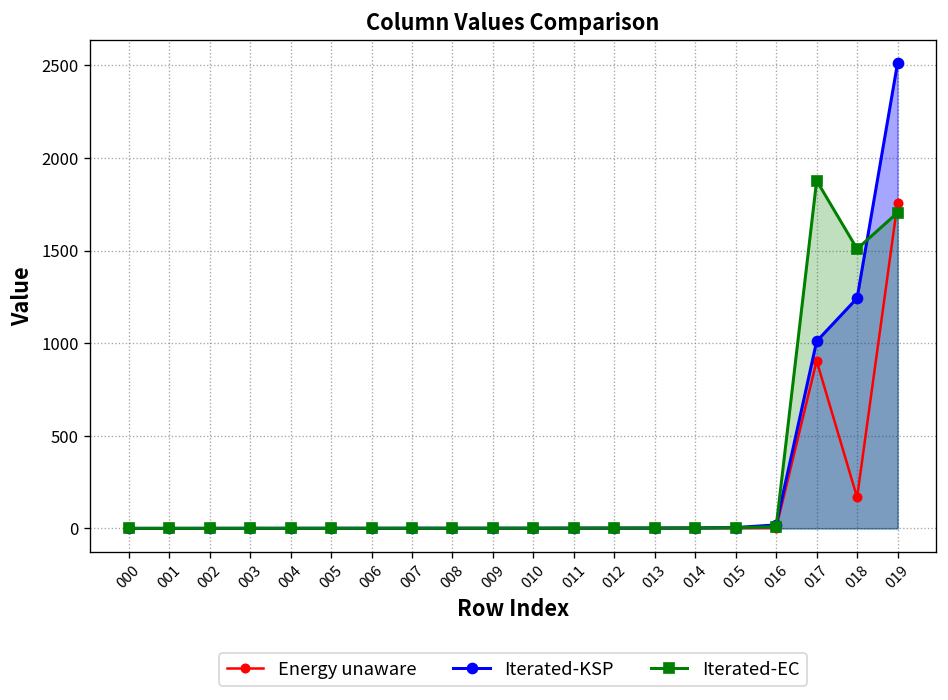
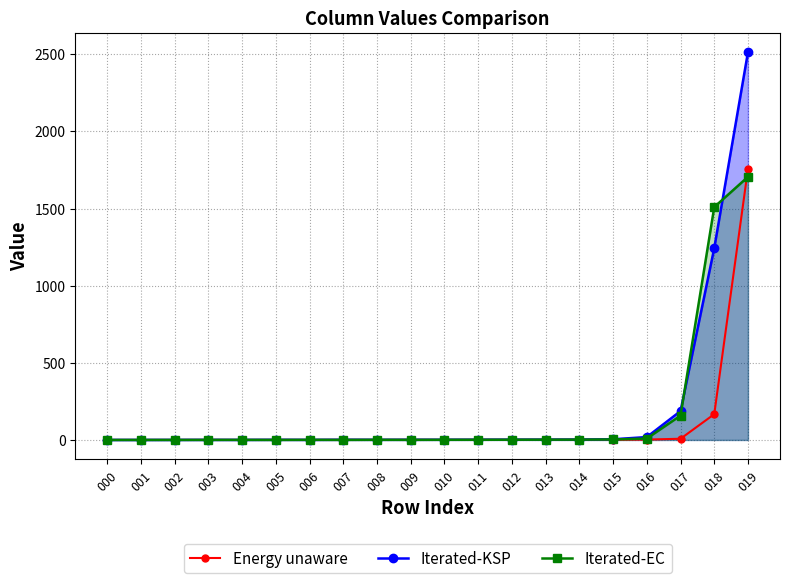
  {
    "Energy unaware": {
-     "017": 900,
+     "017": 10,
      "018": 170,
      "019": 1760
    },
    "Iterated-KSP": {
-     "017": 1010,
+     "017": 190,
      "018": 1240,
      "019": 2510
    },
    "Iterated-EC": {
-     "017": 1880,
+     "017": 160,
      "018": 1510,
      "019": 1710
    }
  }
